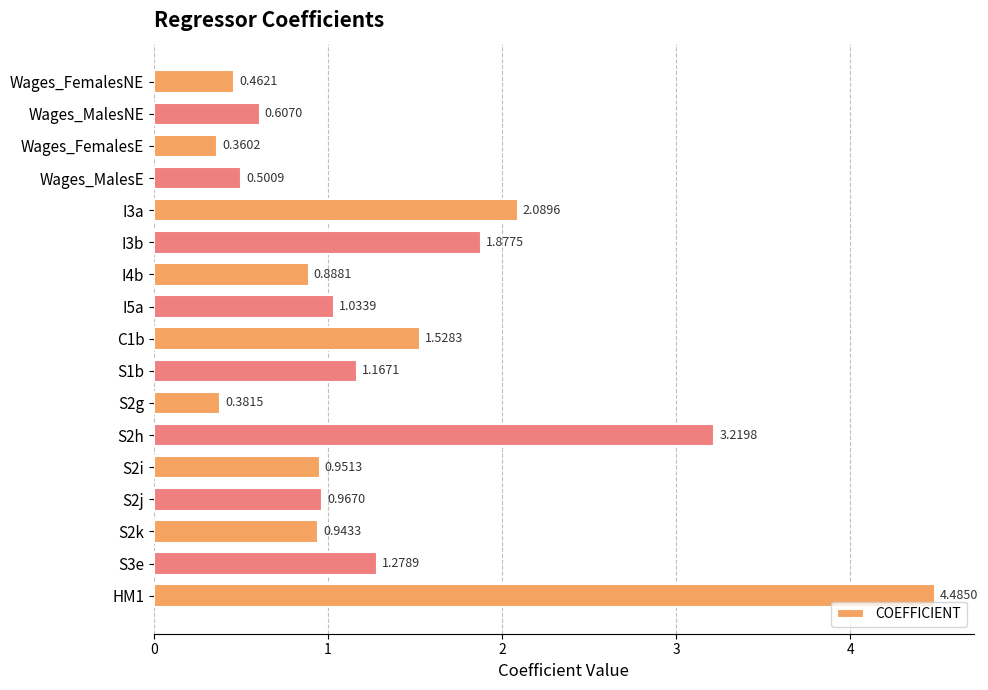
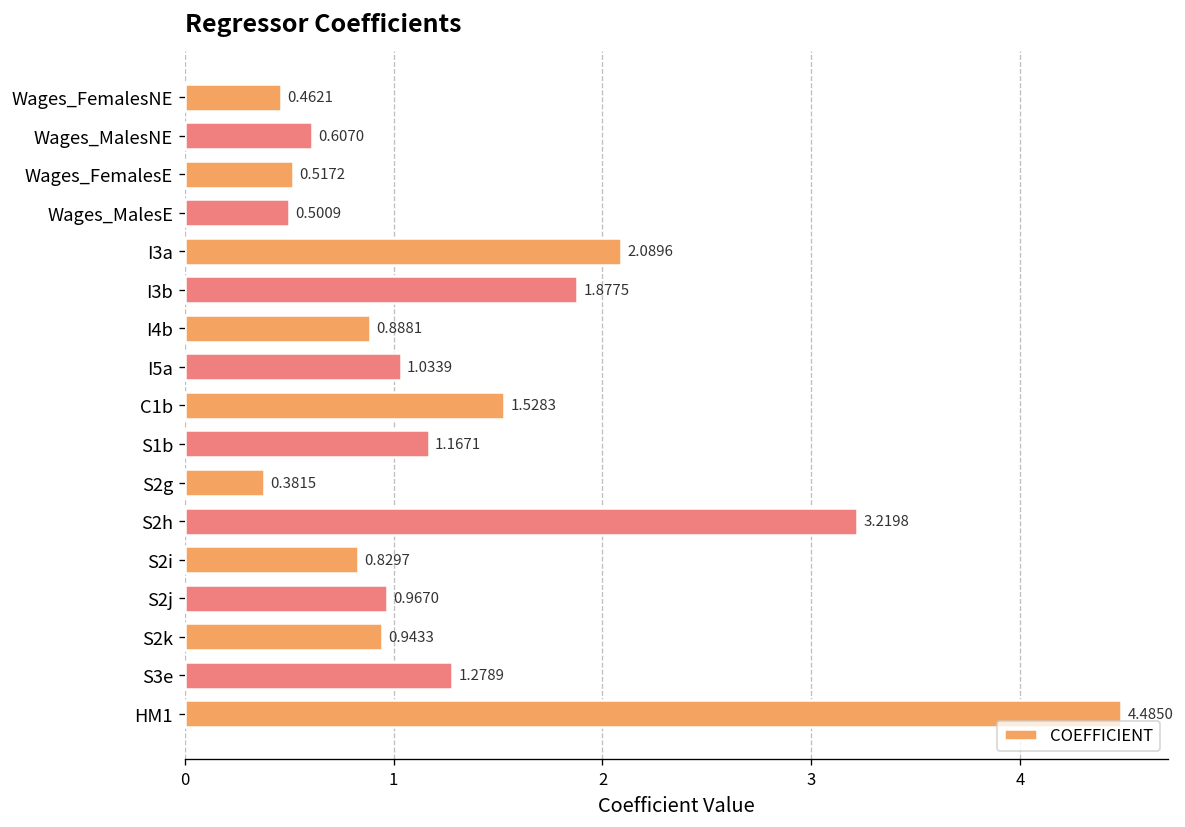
  {
    "Wages_FemalesNE": 0.4621,
    "Wages_MalesNE": 0.6070,
-   "Wages_FemalesE": 0.3602,
+   "Wages_FemalesE": 0.5172,
    "Wages_MalesE": 0.5009,
    "I3a": 2.0896,
    "I3b": 1.8775,
    "I4b": 0.8881,
    "I5a": 1.0339,
    "C1b": 1.5283,
    "S1b": 1.1671,
    "S2g": 0.3815,
    "S2h": 3.2198,
-   "S2i": 0.9513,
+   "S2i": 0.8297,
    "S2j": 0.9670,
    "S2k": 0.9433,
    "S3e": 1.2789
  }
